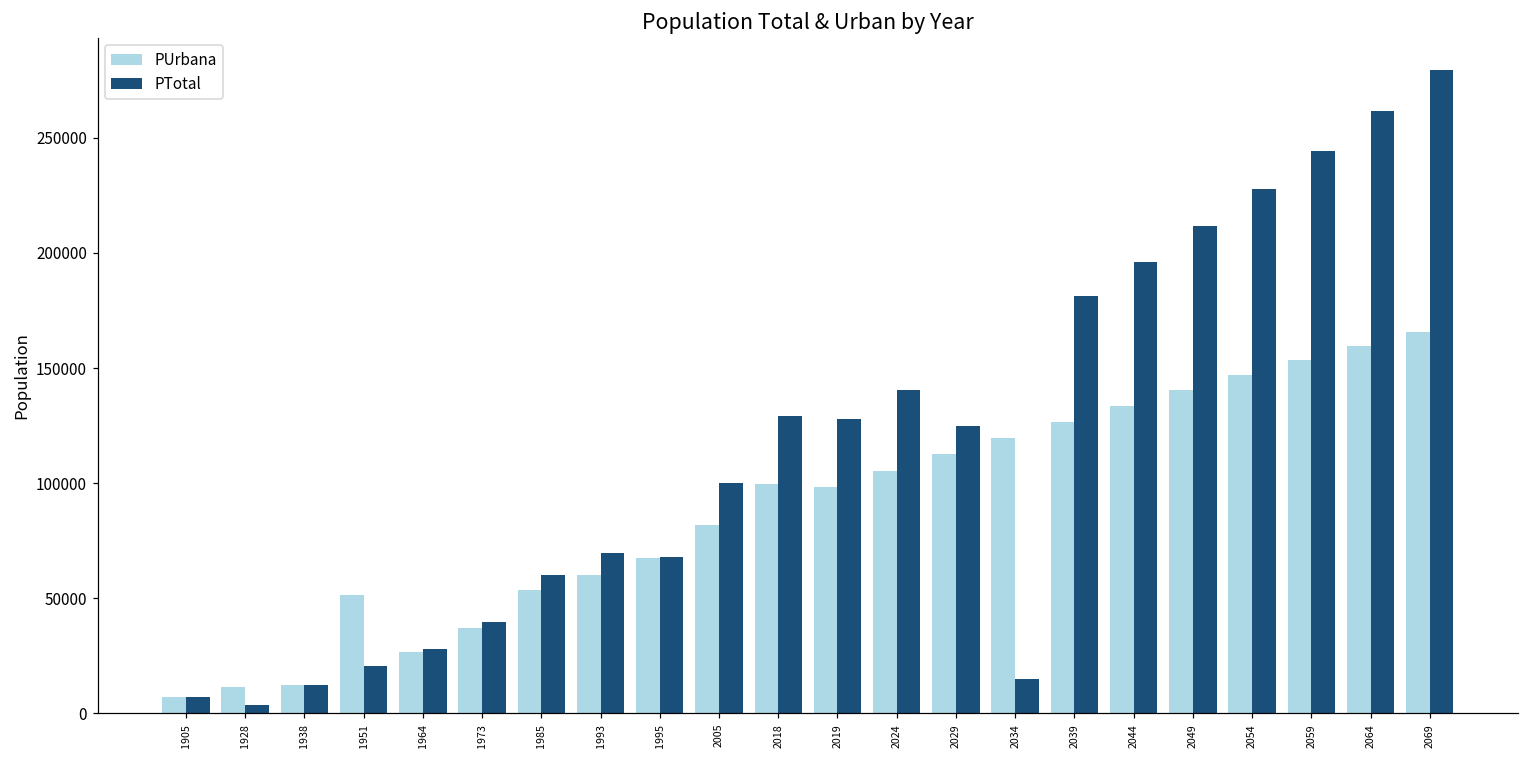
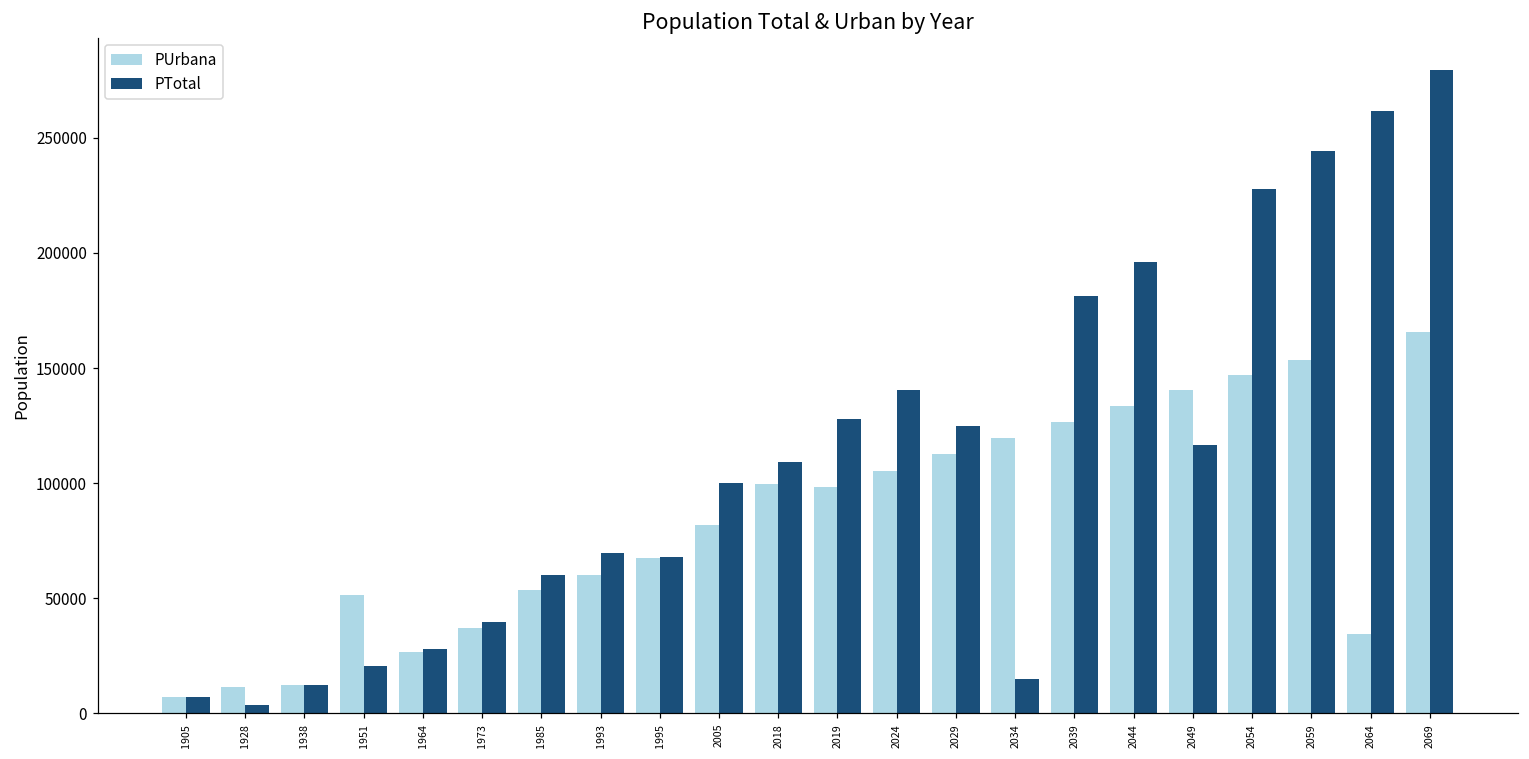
  {
    "PUrbana": {
      "1905": 7000,
      "1928": 11000,
      "1938": 12000,
      "1951": 51000,
      "1964": 27000,
      "1973": 37000,
      "1985": 53000,
      "1993": 60000,
      "1995": 67000,
      "2005": 82000,
      "2018": 100000,
      "2019": 98000,
      "2024": 105000,
      "2029": 113000,
      "2034": 120000,
      "2039": 127000,
      "2044": 134000,
      "2049": 140000,
      "2054": 147000,
      "2059": 154000,
-     "2064": 160000,
+     "2064": 35000,
      "2069": 166000
    },
    "PTotal": {
      "1905": 7000,
      "1928": 3000,
      "1938": 12000,
      "1951": 21000,
      "1964": 28000,
      "1973": 40000,
      "1985": 60000,
      "1993": 70000,
      "1995": 68000,
      "2005": 100000,
-     "2018": 129000,
+     "2018": 109000,
      "2019": 128000,
      "2024": 140000,
      "2029": 125000,
      "2034": 15000,
      "2039": 181000,
      "2044": 196000,
-     "2049": 212000,
+     "2049": 116000,
      "2054": 228000,
      "2059": 244000,
      "2064": 262000,
      "2069": 280000
    }
  }
